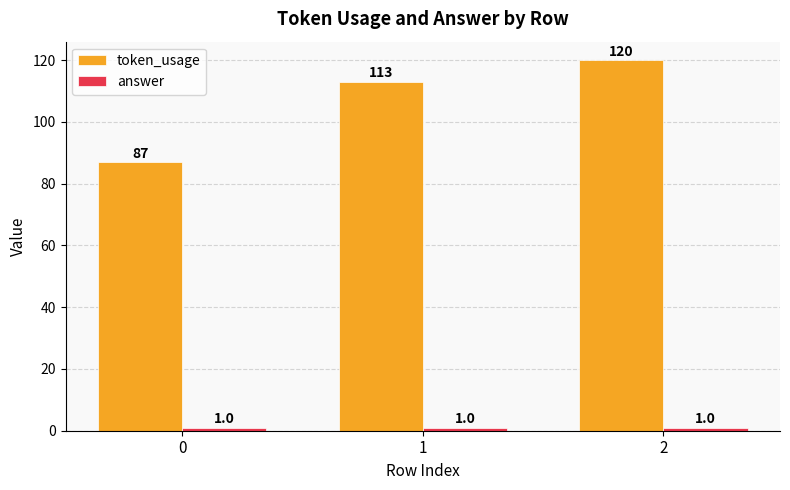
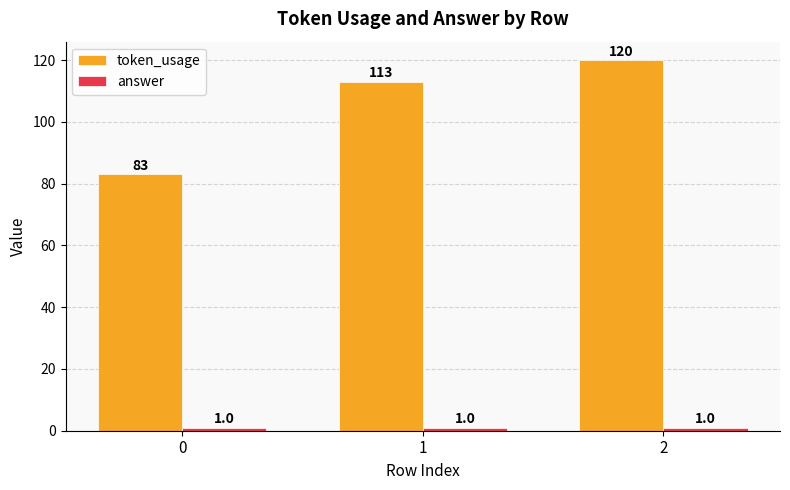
  {
    "token_usage": {
-     "0": 87,
+     "0": 83,
      "1": 113,
      "2": 120
    },
    "answer": {
      "0": 1.0,
      "1": 1.0,
      "2": 1.0
    }
  }
